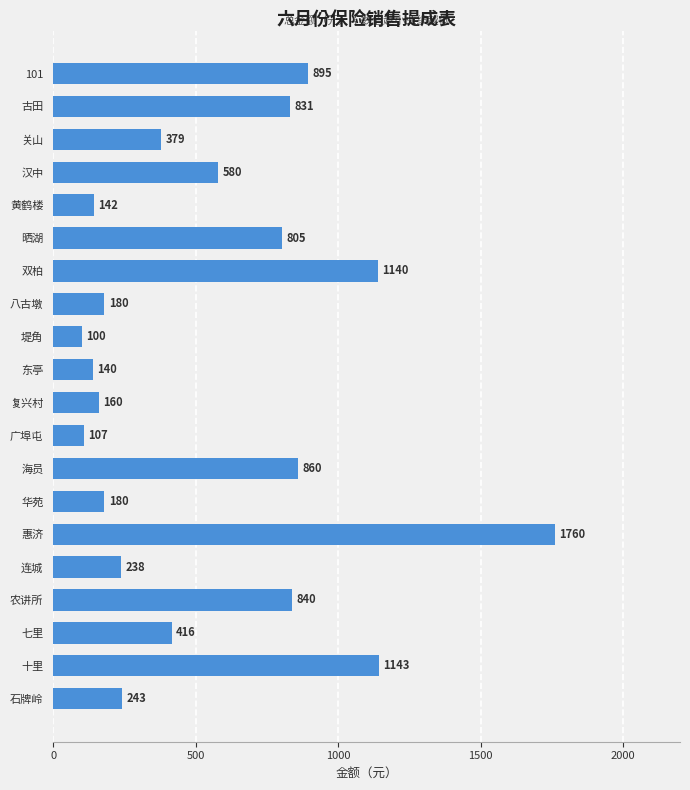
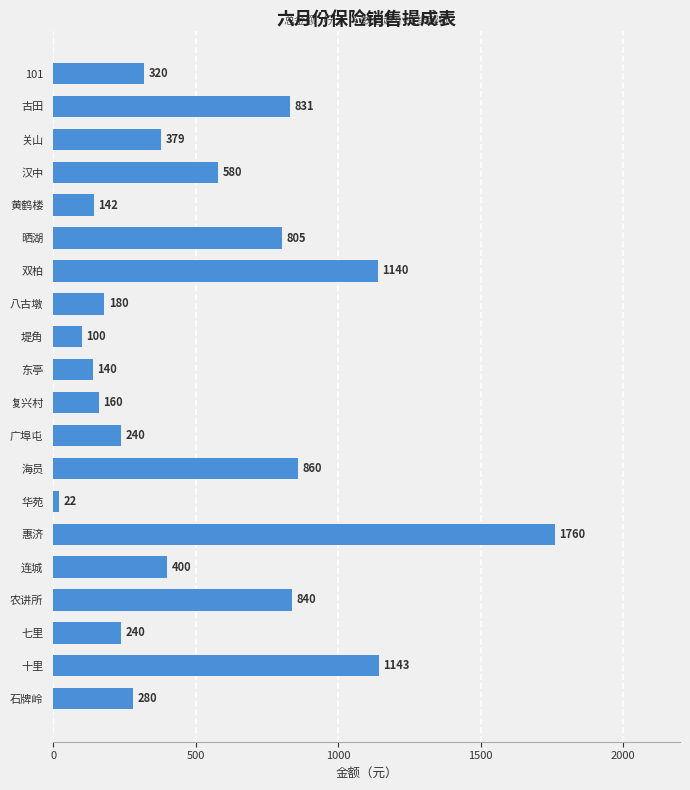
  {
-   "101": 895,
+   "101": 320,
    "古田": 831,
    "关山": 379,
    "汉中": 580,
    "黄鹤楼": 142,
    "晒湖": 805,
    "双柏": 1140,
    "八古墩": 180,
    "堤角": 100,
    "东亭": 140,
    "复兴村": 160,
-   "广埠屯": 107,
+   "广埠屯": 240,
    "海员": 860,
-   "华苑": 180,
+   "华苑": 22,
    "惠济": 1760,
-   "连城": 238,
+   "连城": 400,
    "农讲所": 840,
-   "七里": 416,
+   "七里": 240,
    "十里": 1143,
-   "石牌岭": 243
+   "石牌岭": 280
  }
